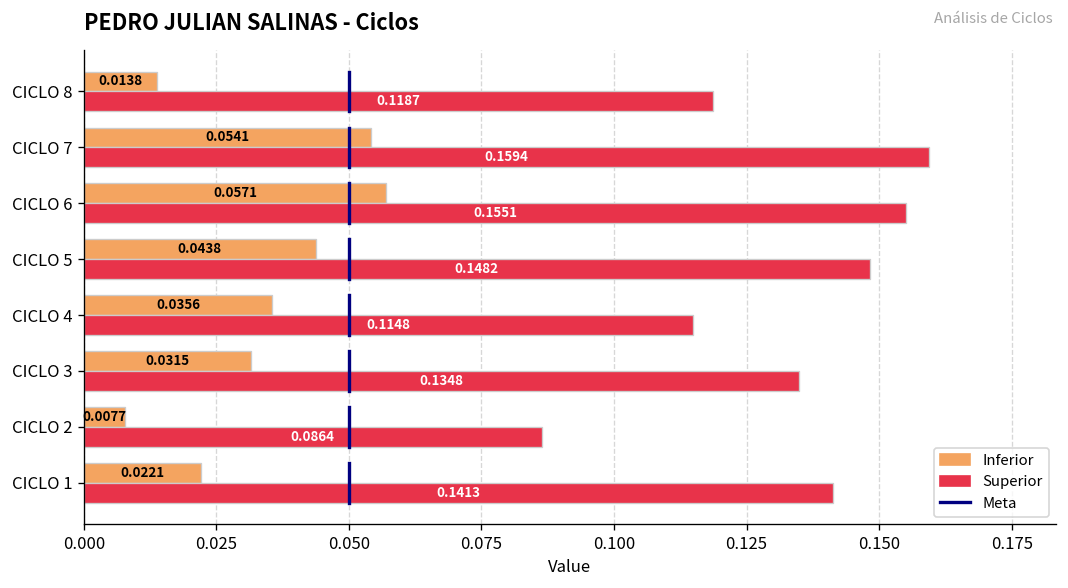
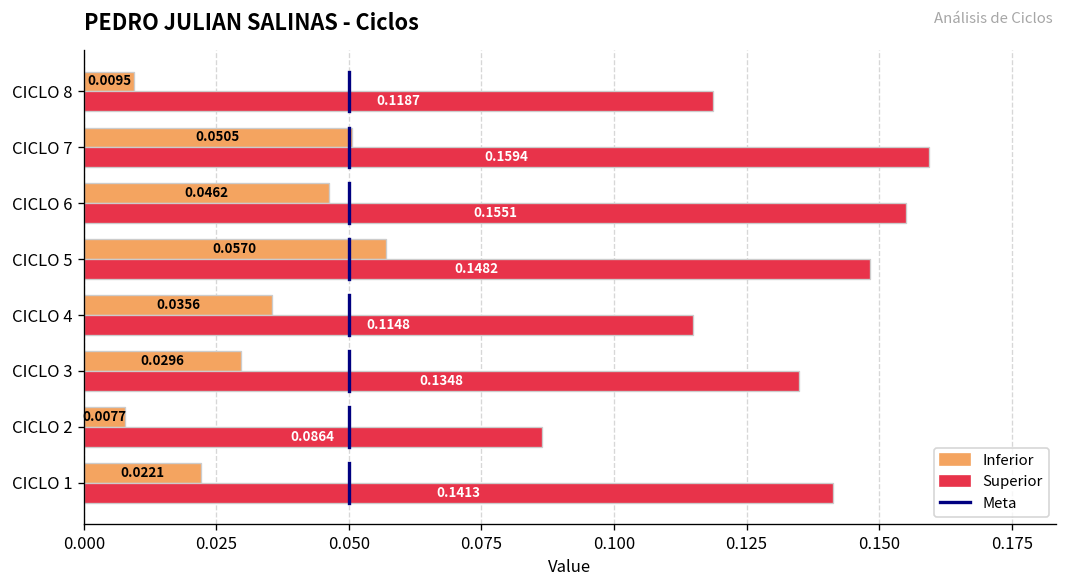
  {
    "Inferior": {
-     "CICLO 8": 0.0138,
-     "CICLO 7": 0.0541,
-     "CICLO 6": 0.0571,
-     "CICLO 5": 0.0438,
+     "CICLO 8": 0.0095,
+     "CICLO 7": 0.0505,
+     "CICLO 6": 0.0462,
+     "CICLO 5": 0.0570,
      "CICLO 4": 0.0356,
-     "CICLO 3": 0.0315,
+     "CICLO 3": 0.0296,
      "CICLO 2": 0.0077,
      "CICLO 1": 0.0221
    },
    "Superior": {
      "CICLO 8": 0.1187,
      "CICLO 7": 0.1594,
      "CICLO 6": 0.1551,
      "CICLO 5": 0.1482,
      "CICLO 4": 0.1148,
      "CICLO 3": 0.1348,
      "CICLO 2": 0.0864,
      "CICLO 1": 0.1413
    }
  }
